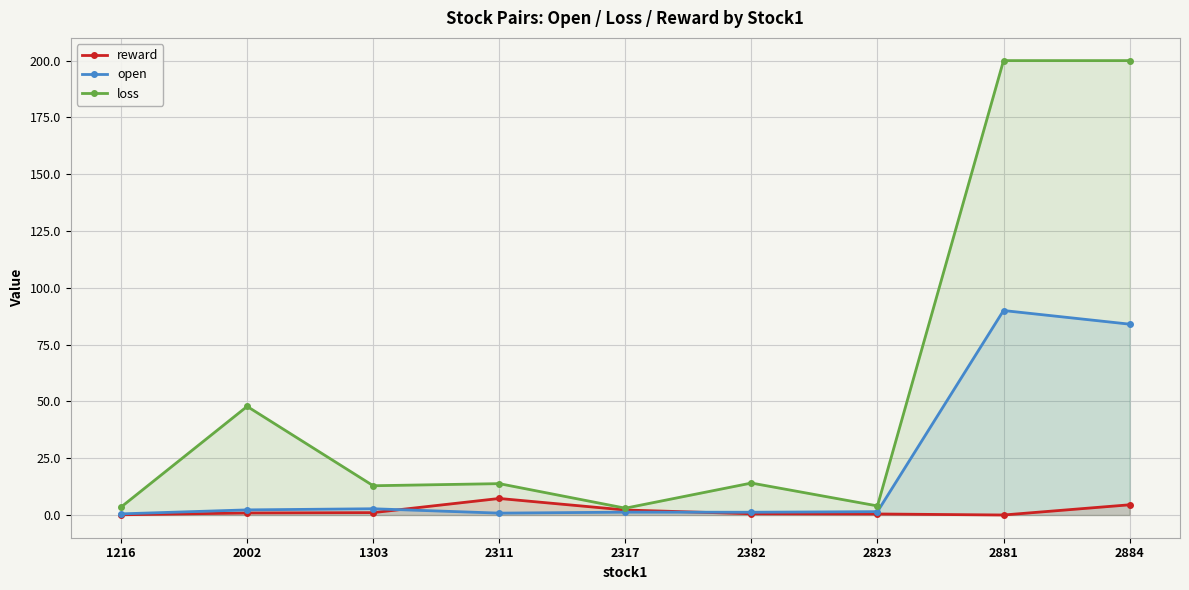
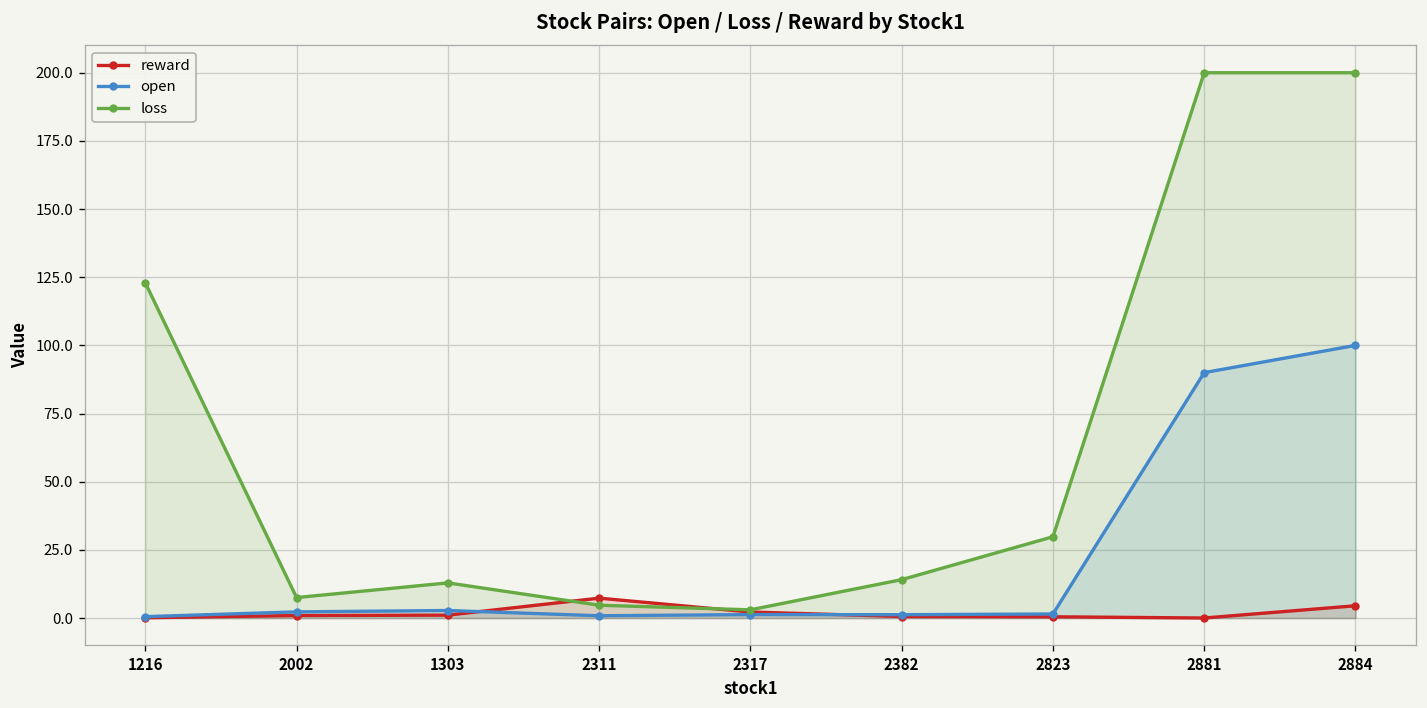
  {
    "reward": {
      "2002": 1,
      "1303": 1,
      "2311": 7,
      "2881": 0,
      "2884": 4
    },
    "open": {
      "2002": 2,
      "1303": 3,
      "2311": 1,
      "2881": 90,
-     "2884": 84
+     "2884": 100
    },
    "loss": {
-     "1216": 4,
-     "2002": 48,
+     "1216": 123,
+     "2002": 8,
      "1303": 13,
-     "2311": 14,
+     "2311": 5,
      "2382": 14,
-     "2823": 4,
+     "2823": 30,
      "2881": 200,
      "2884": 200
    }
  }
